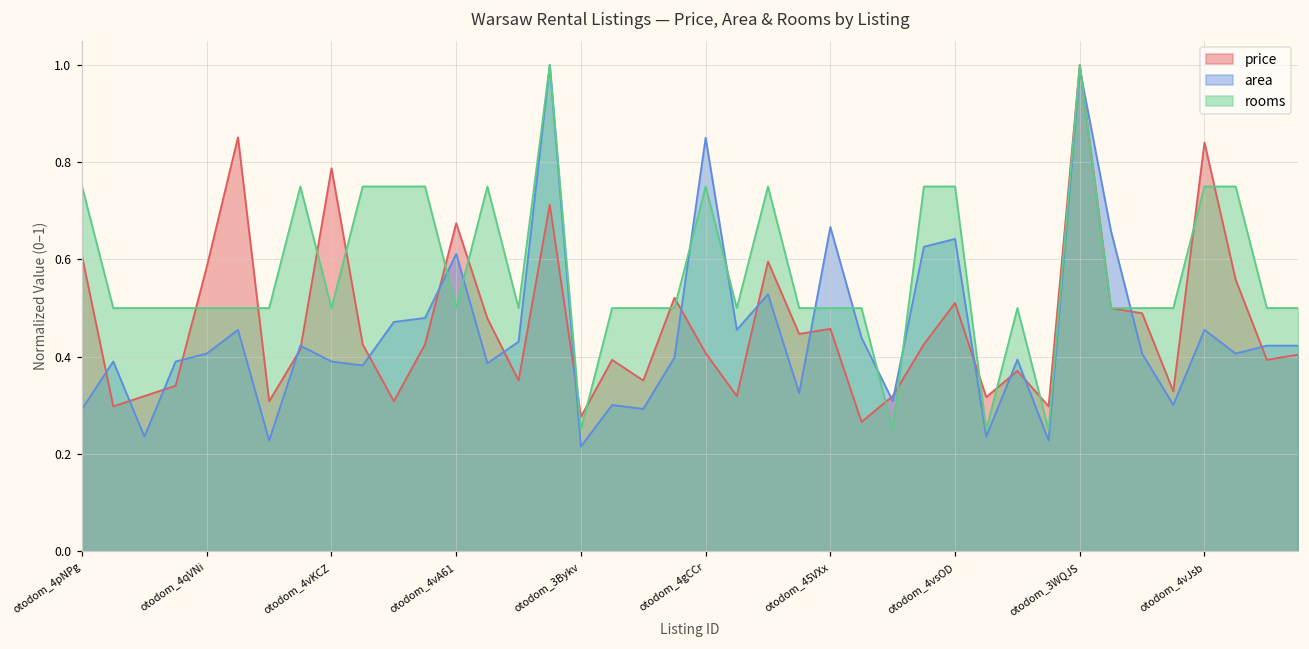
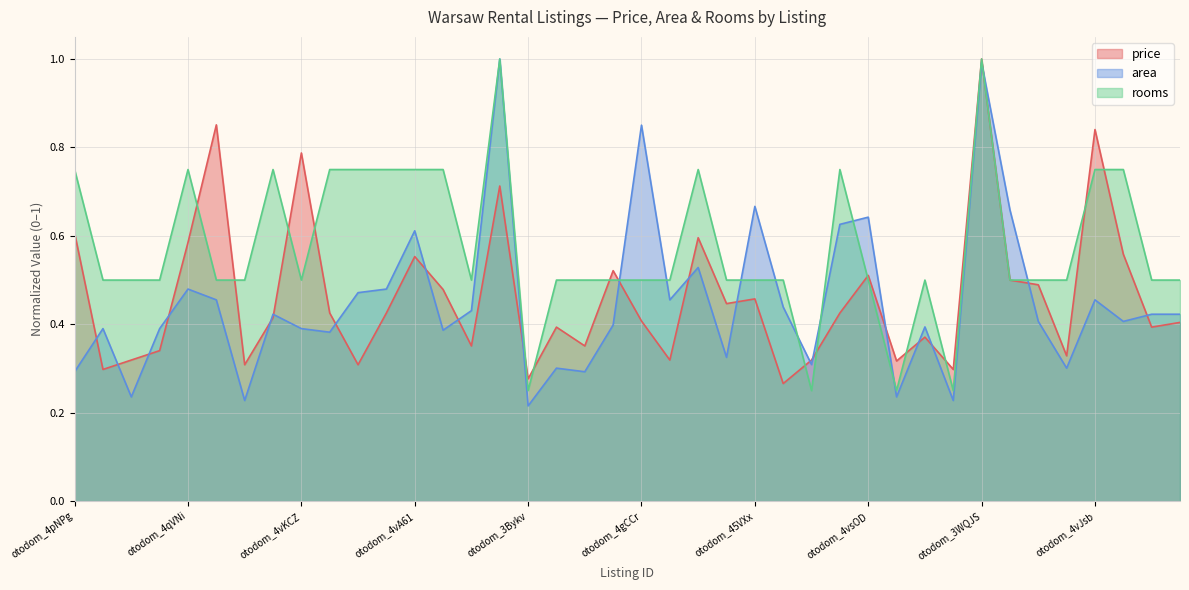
  {
    "price": {
      "otodom_4pNPg": 0.61,
      "otodom_4qVNi": 0.59,
      "otodom_4vKCZ": 0.79,
-     "otodom_4vA61": 0.67,
+     "otodom_4vA61": 0.55,
      "otodom_3Bykv": 0.28,
      "otodom_4gCCr": 0.41,
      "otodom_45VXx": 0.46,
      "otodom_4vsOD": 0.51,
      "otodom_4vJsb": 0.84
    },
    "area": {
      "otodom_4pNPg": 0.29,
-     "otodom_4qVNi": 0.41,
+     "otodom_4qVNi": 0.48,
      "otodom_4vKCZ": 0.39,
      "otodom_4vA61": 0.61,
      "otodom_3Bykv": 0.22,
      "otodom_4gCCr": 0.85,
      "otodom_45VXx": 0.67,
      "otodom_4vsOD": 0.64,
      "otodom_3WQJS": 0.99,
      "otodom_4vJsb": 0.46
    },
    "rooms": {
      "otodom_4pNPg": 0.75,
-     "otodom_4qVNi": 0.50,
+     "otodom_4qVNi": 0.75,
      "otodom_4vKCZ": 0.50,
-     "otodom_4vA61": 0.50,
+     "otodom_4vA61": 0.75,
      "otodom_3Bykv": 0.25,
-     "otodom_4gCCr": 0.75,
+     "otodom_4gCCr": 0.50,
      "otodom_45VXx": 0.50,
-     "otodom_4vsOD": 0.75,
+     "otodom_4vsOD": 0.50,
      "otodom_4vJsb": 0.75
    }
  }
